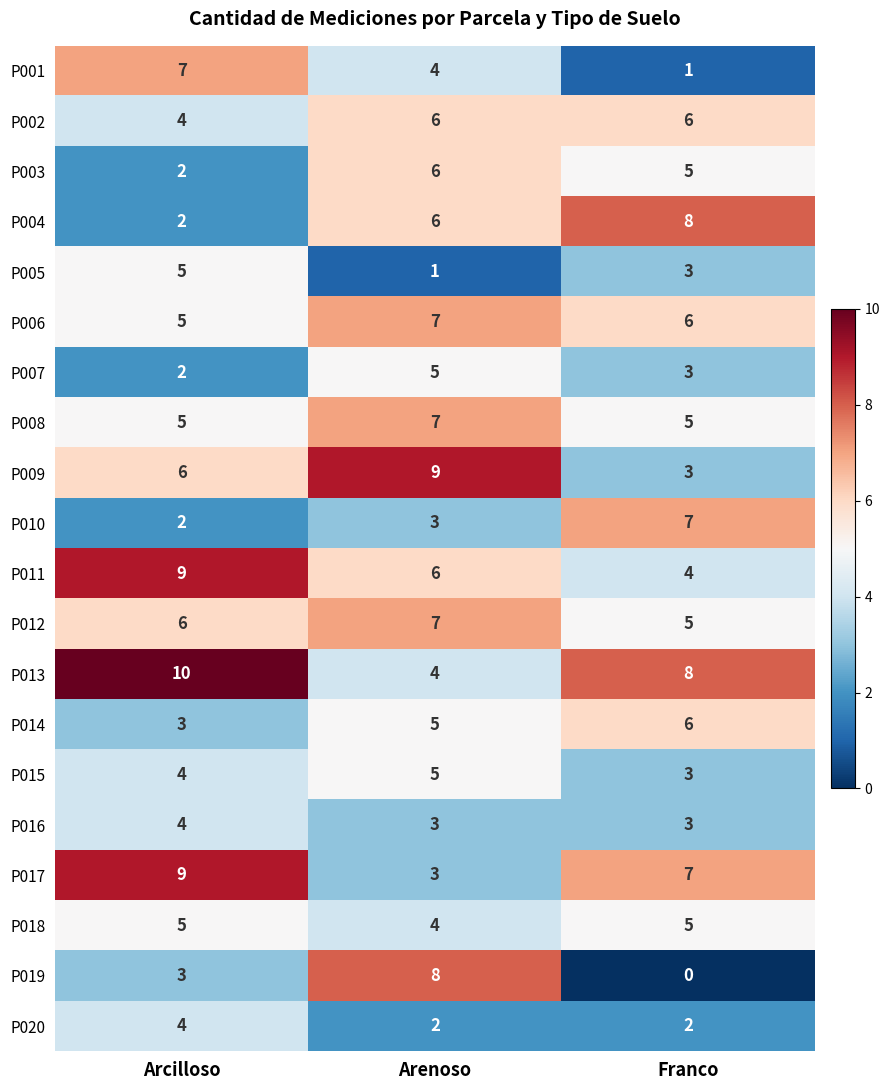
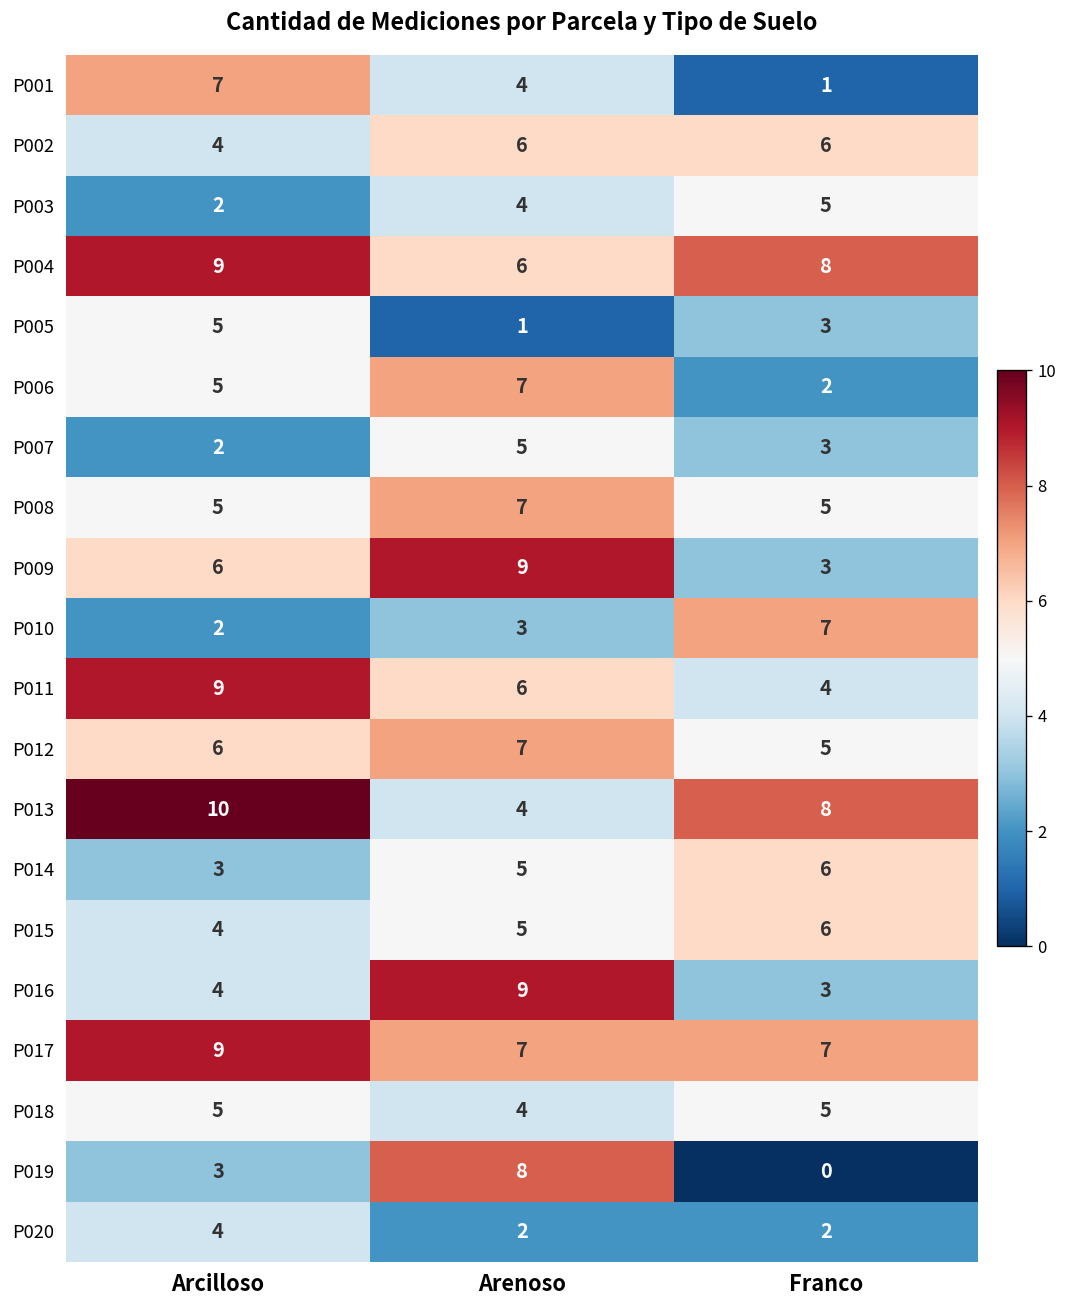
  {
    "P001": {
      "Arcilloso": 7,
      "Arenoso": 4,
      "Franco": 1
    },
    "P002": {
      "Arcilloso": 4,
      "Arenoso": 6,
      "Franco": 6
    },
    "P003": {
      "Arcilloso": 2,
-     "Arenoso": 6,
+     "Arenoso": 4,
      "Franco": 5
    },
    "P004": {
-     "Arcilloso": 2,
+     "Arcilloso": 9,
      "Arenoso": 6,
      "Franco": 8
    },
    "P005": {
      "Arcilloso": 5,
      "Arenoso": 1,
      "Franco": 3
    },
    "P006": {
      "Arcilloso": 5,
      "Arenoso": 7,
-     "Franco": 6
+     "Franco": 2
    },
    "P007": {
      "Arcilloso": 2,
      "Arenoso": 5,
      "Franco": 3
    },
    "P008": {
      "Arcilloso": 5,
      "Arenoso": 7,
      "Franco": 5
    },
    "P009": {
      "Arcilloso": 6,
      "Arenoso": 9,
      "Franco": 3
    },
    "P010": {
      "Arcilloso": 2,
      "Arenoso": 3,
      "Franco": 7
    },
    "P011": {
      "Arcilloso": 9,
      "Arenoso": 6,
      "Franco": 4
    },
    "P012": {
      "Arcilloso": 6,
      "Arenoso": 7,
      "Franco": 5
    },
    "P013": {
      "Arcilloso": 10,
      "Arenoso": 4,
      "Franco": 8
    },
    "P014": {
      "Arcilloso": 3,
      "Arenoso": 5,
      "Franco": 6
    },
    "P015": {
      "Arcilloso": 4,
      "Arenoso": 5,
-     "Franco": 3
+     "Franco": 6
    },
    "P016": {
      "Arcilloso": 4,
-     "Arenoso": 3,
+     "Arenoso": 9,
      "Franco": 3
    },
    "P017": {
      "Arcilloso": 9,
-     "Arenoso": 3,
+     "Arenoso": 7,
      "Franco": 7
    },
    "P018": {
      "Arcilloso": 5,
      "Arenoso": 4,
      "Franco": 5
    },
    "P019": {
      "Arcilloso": 3,
      "Arenoso": 8,
      "Franco": 0
    },
    "P020": {
      "Arcilloso": 4,
      "Arenoso": 2,
      "Franco": 2
    }
  }
